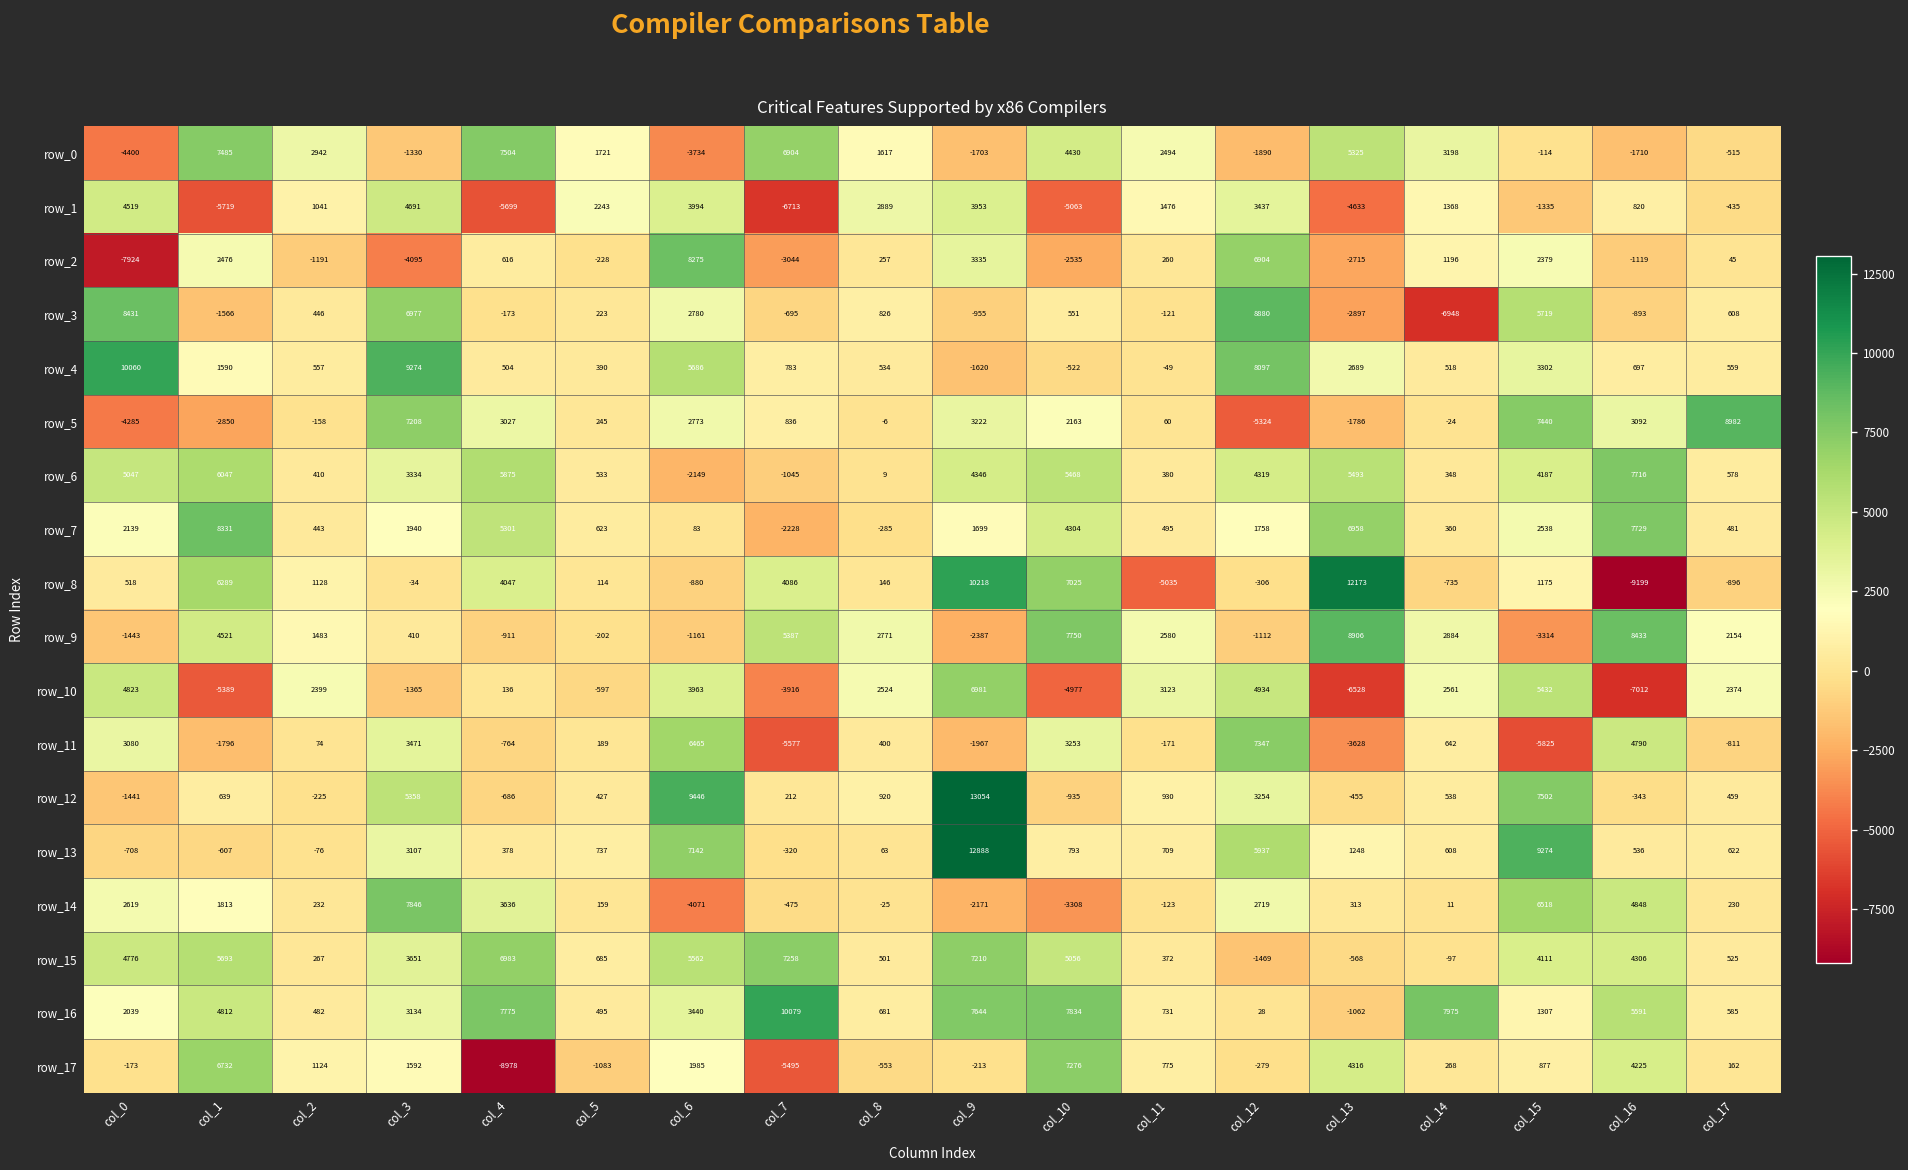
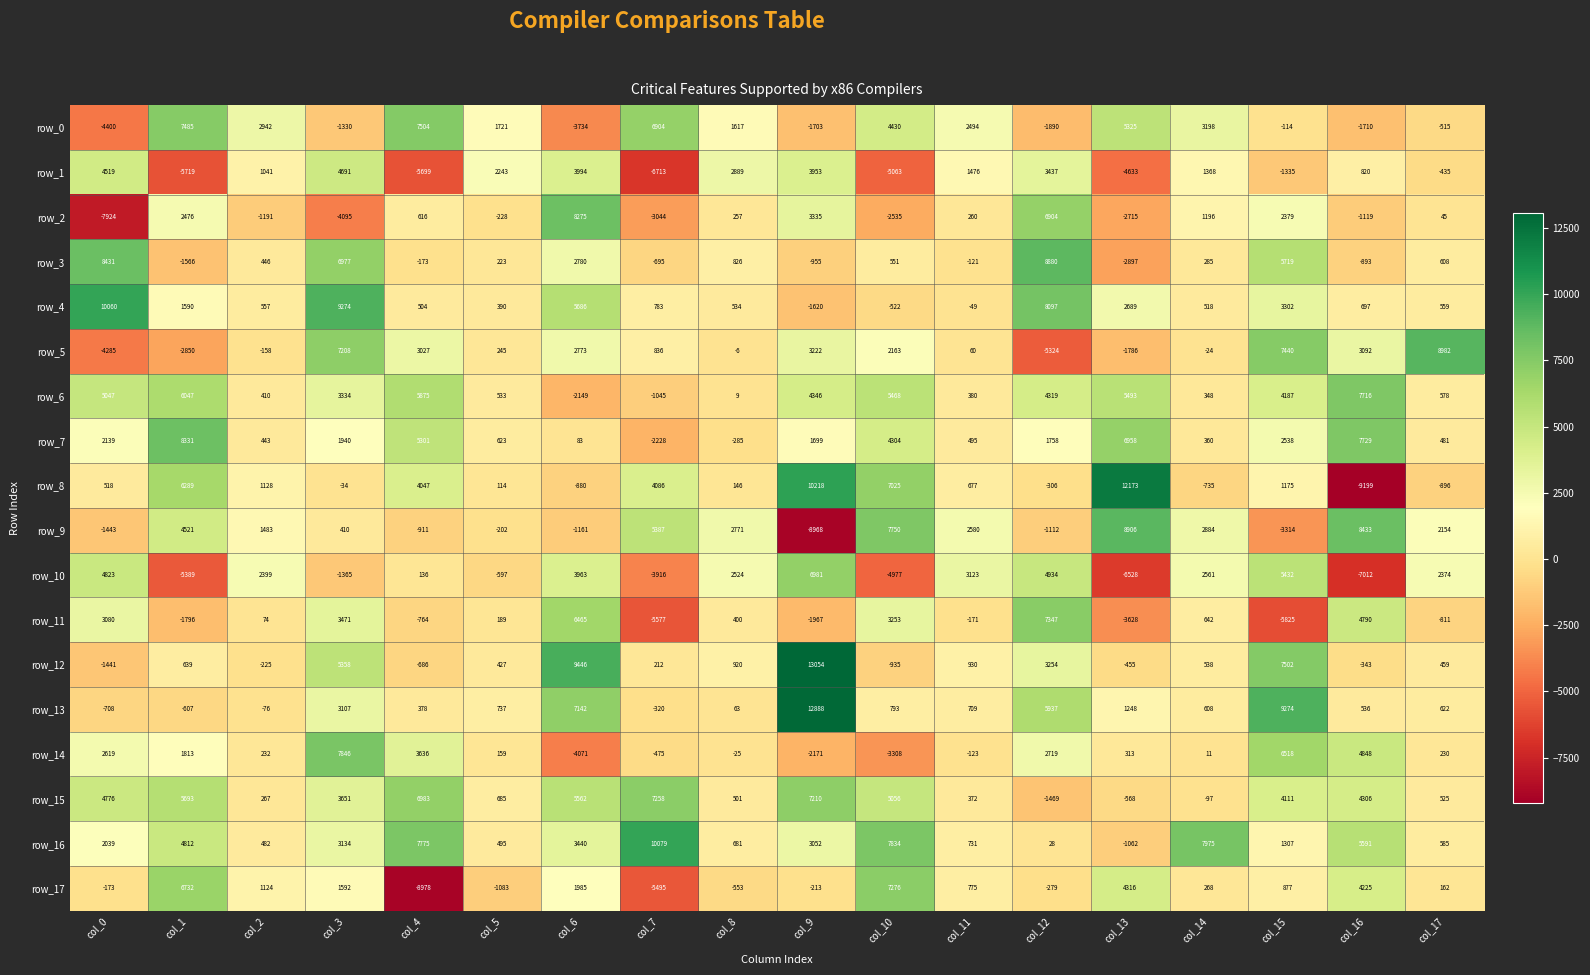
  {
    "row_3": {
      "col_0": 8431,
      "col_1": -1566,
      "col_2": 446,
      "col_3": 6977,
      "col_4": -173,
      "col_5": 223,
      "col_6": 2780,
      "col_7": -695,
      "col_8": 826,
      "col_9": -955,
      "col_10": 551,
      "col_11": -121,
      "col_12": 8880,
      "col_13": -2897,
-     "col_14": -6948,
+     "col_14": 285,
      "col_15": 5719,
      "col_16": -893,
      "col_17": 608
    },
    "row_8": {
      "col_0": 518,
      "col_1": 6289,
      "col_2": 1128,
      "col_3": -34,
      "col_4": 4047,
      "col_5": 114,
      "col_6": -880,
      "col_7": 4086,
      "col_8": 146,
      "col_9": 10218,
      "col_10": 7025,
-     "col_11": -5035,
+     "col_11": 677,
      "col_12": -306,
      "col_13": 12173,
      "col_14": -735,
      "col_15": 1175,
      "col_16": -9199,
      "col_17": -896
    },
    "row_9": {
      "col_0": -1443,
      "col_1": 4521,
      "col_2": 1483,
      "col_3": 410,
      "col_4": -911,
      "col_5": -202,
      "col_6": -1161,
      "col_7": 5387,
      "col_8": 2771,
-     "col_9": -2387,
+     "col_9": -8968,
      "col_10": 7750,
      "col_11": 2580,
      "col_12": -1112,
      "col_13": 8906,
      "col_14": 2884,
      "col_15": -3314,
      "col_16": 8433,
      "col_17": 2154
    },
    "row_16": {
      "col_0": 2039,
      "col_1": 4812,
      "col_2": 482,
      "col_3": 3134,
      "col_4": 7775,
      "col_5": 495,
      "col_6": 3440,
      "col_7": 10079,
      "col_8": 681,
-     "col_9": 7644,
+     "col_9": 3052,
      "col_10": 7834,
      "col_11": 731,
      "col_12": 28,
      "col_13": -1062,
      "col_14": 7975,
      "col_15": 1307,
      "col_16": 5591,
      "col_17": 585
    }
  }
